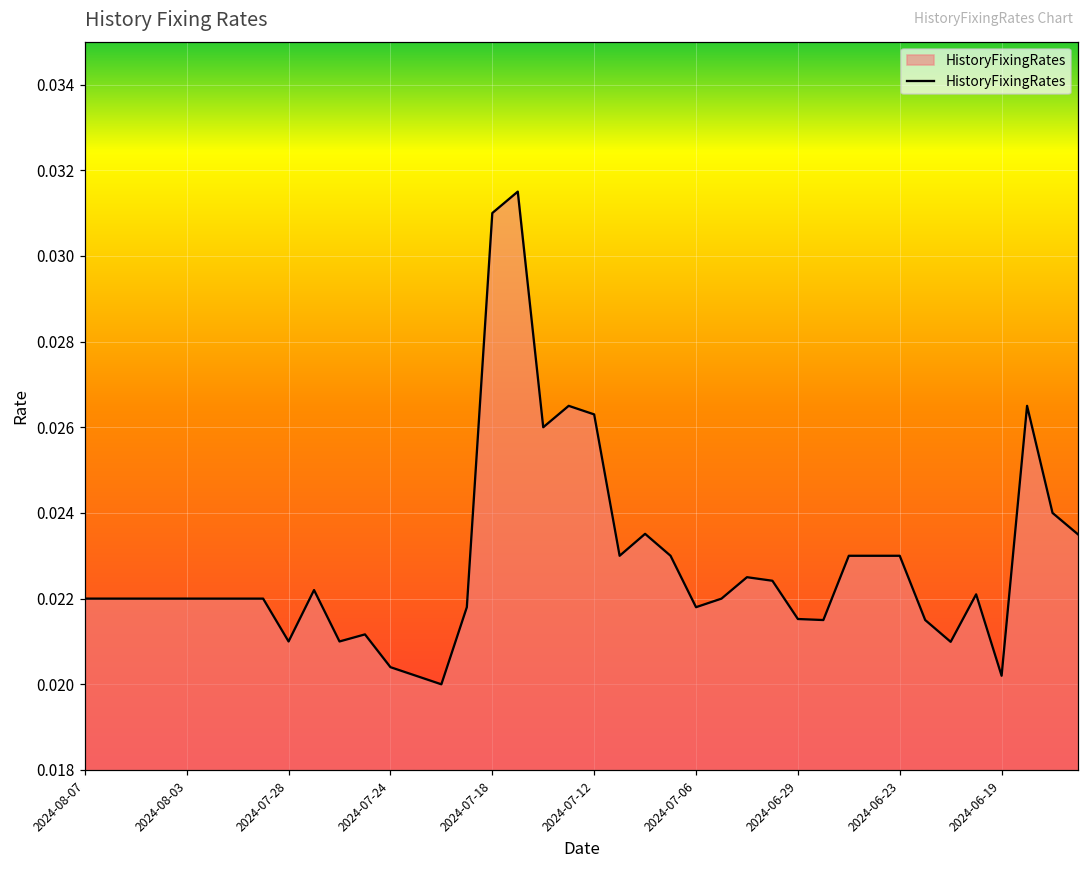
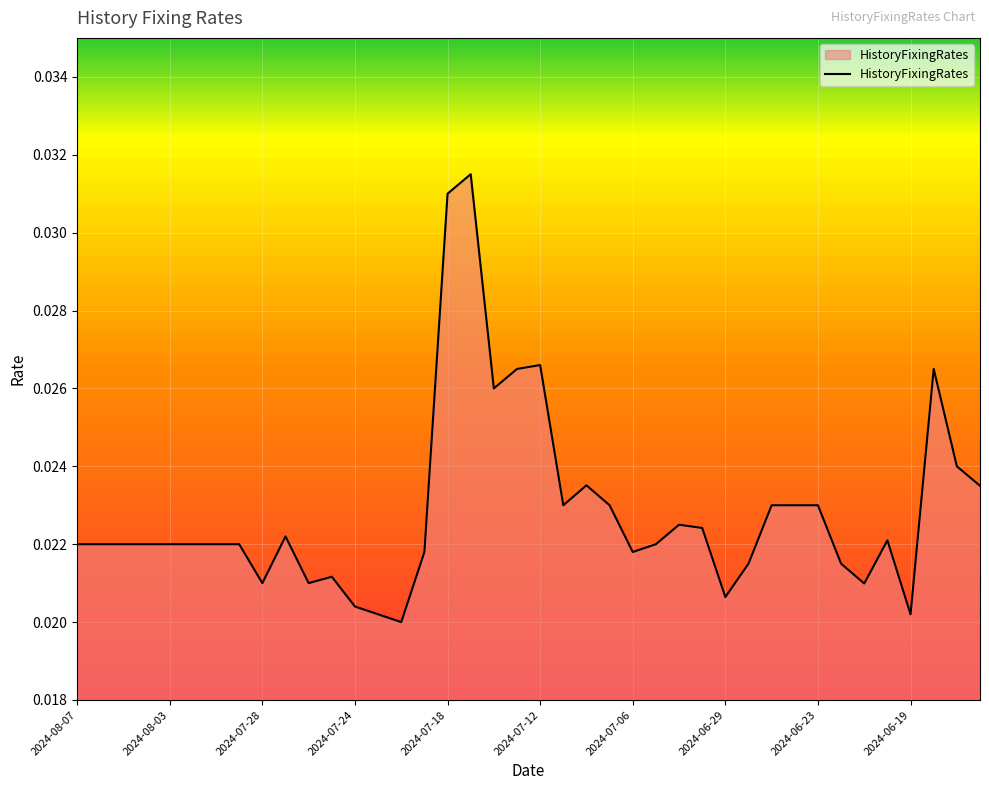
  {
    "2024-08-07": 0.0220,
    "2024-08-03": 0.0220,
    "2024-07-28": 0.0210,
    "2024-07-24": 0.0204,
    "2024-07-18": 0.0310,
-   "2024-07-12": 0.0263,
+   "2024-07-12": 0.0266,
    "2024-07-06": 0.0218,
-   "2024-06-29": 0.0215,
+   "2024-06-29": 0.0206,
    "2024-06-23": 0.0230,
    "2024-06-19": 0.0202
  }
